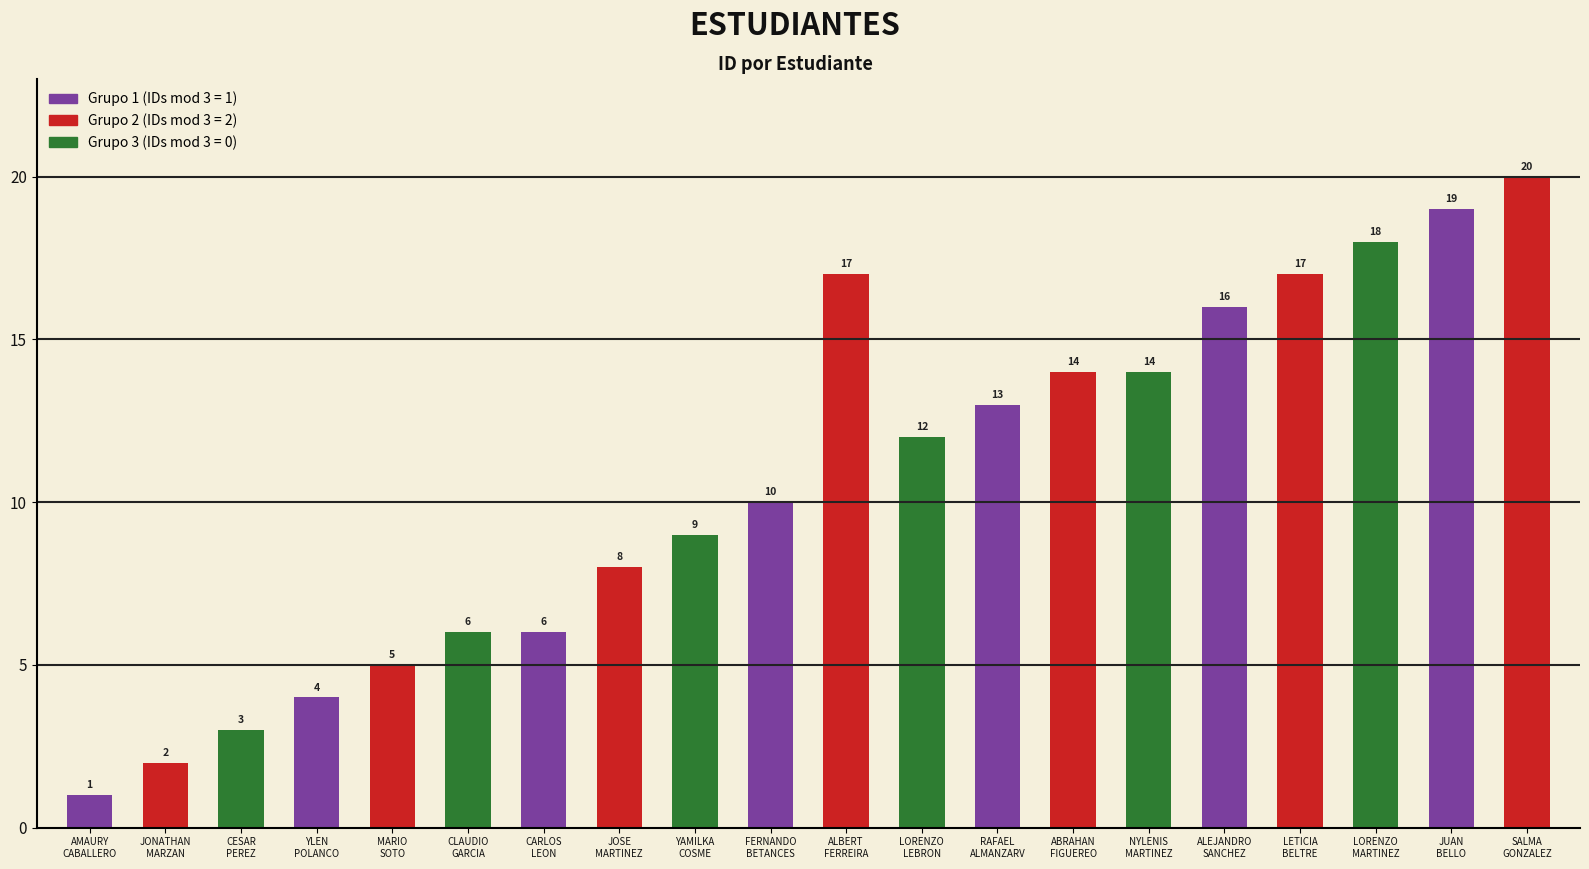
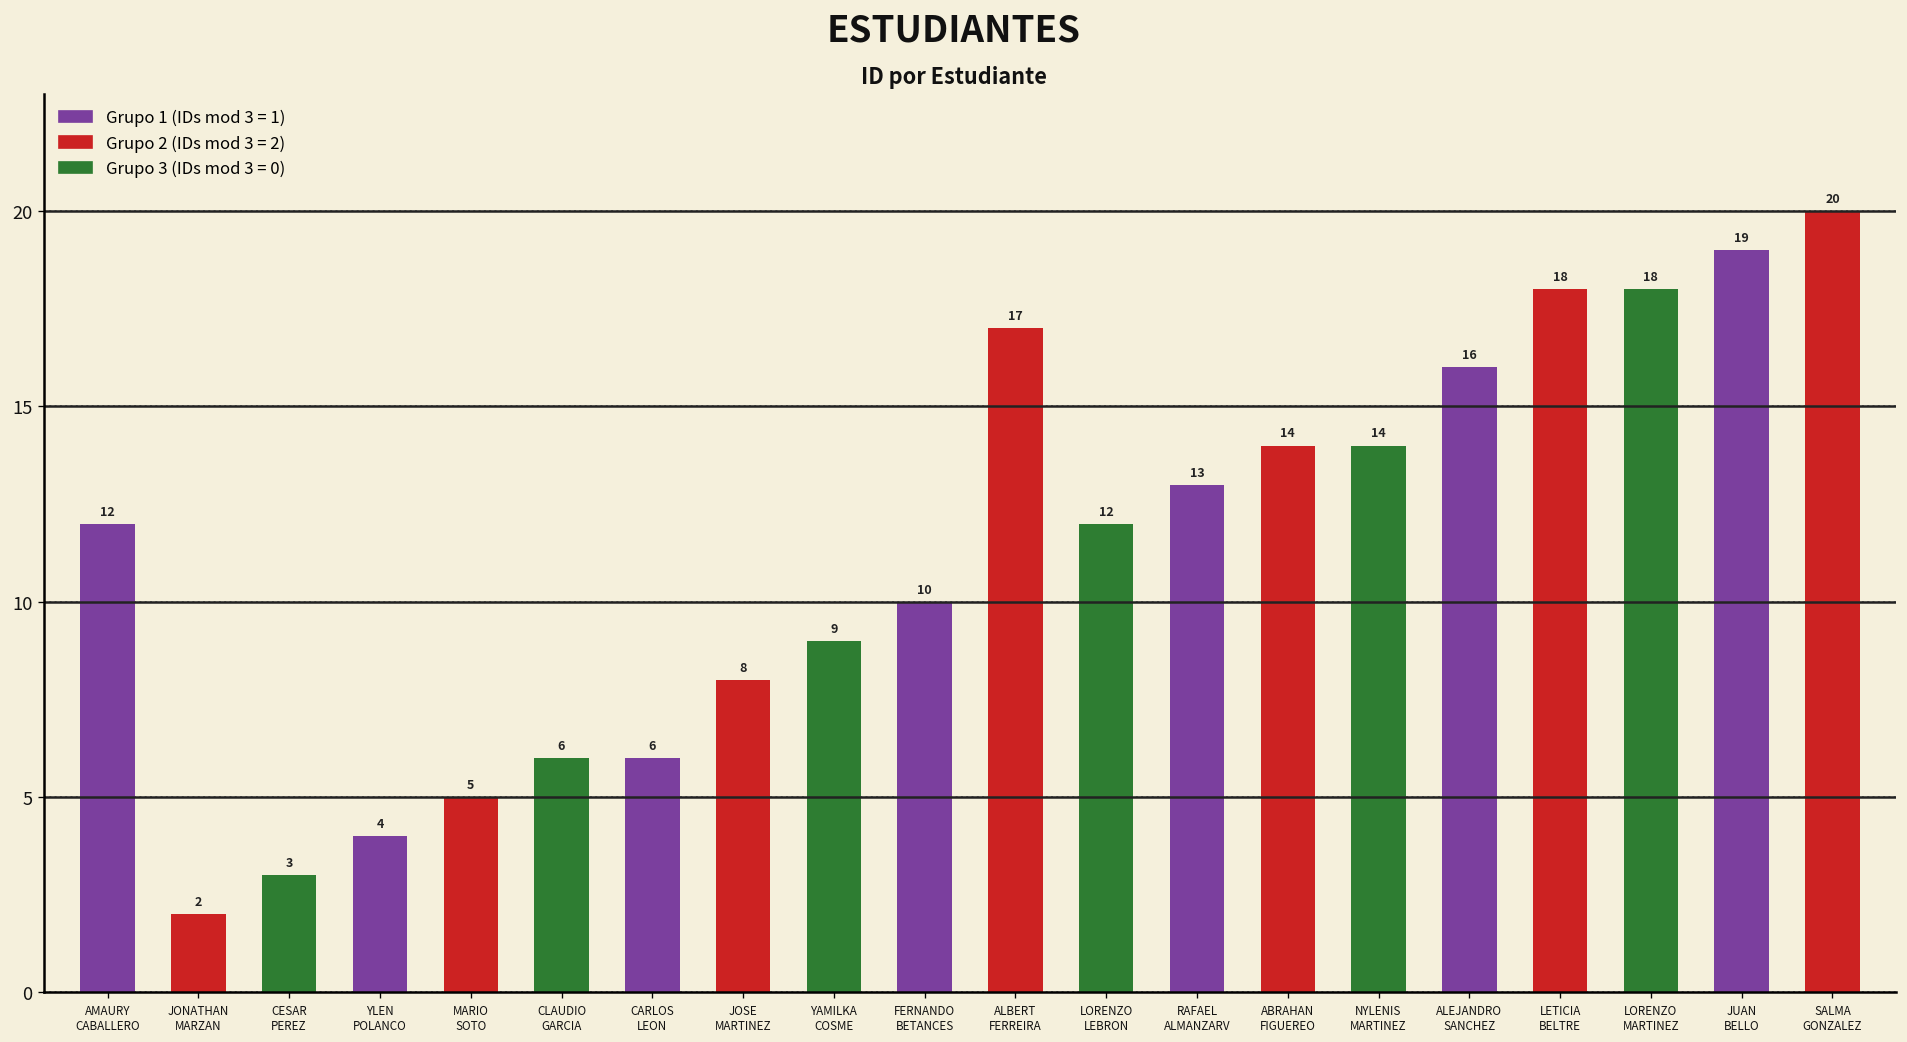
  {
-   "AMAURY CABALLERO": 1,
+   "AMAURY CABALLERO": 12,
    "JONATHAN MARZAN": 2,
    "CESAR PEREZ": 3,
    "YLEN POLANCO": 4,
    "MARIO SOTO": 5,
    "CLAUDIO GARCIA": 6,
    "CARLOS LEON": 6,
    "JOSE MARTINEZ": 8,
    "YAMILKA COSME": 9,
    "FERNANDO BETANCES": 10,
    "ALBERT FERREIRA": 17,
    "LORENZO LEBRON": 12,
    "RAFAEL ALMANZARV": 13,
    "ABRAHAN FIGUEREO": 14,
    "NYLENIS MARTINEZ": 14,
    "ALEJANDRO SANCHEZ": 16,
-   "LETICIA BELTRE": 17,
+   "LETICIA BELTRE": 18,
    "LORENZO MARTINEZ": 18,
    "JUAN BELLO": 19,
    "SALMA GONZALEZ": 20
  }
